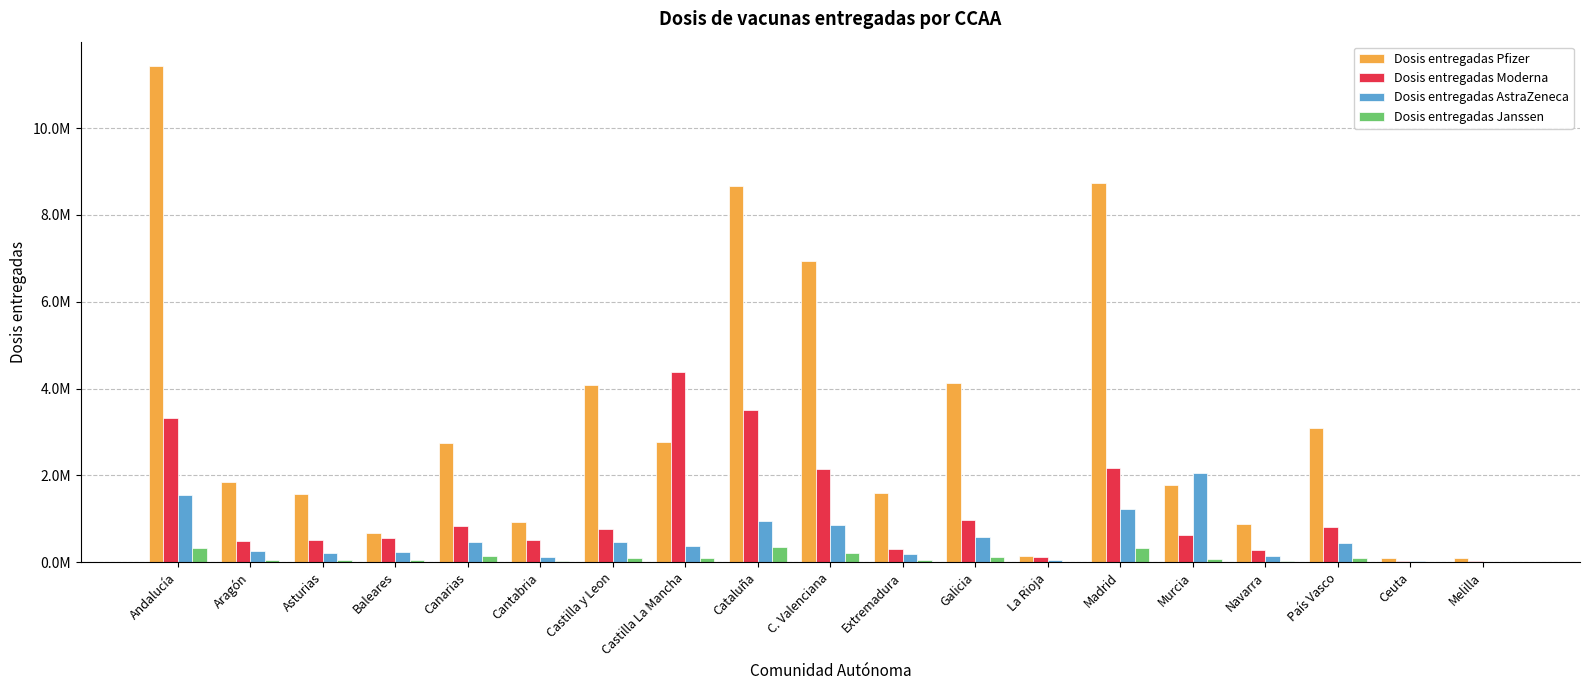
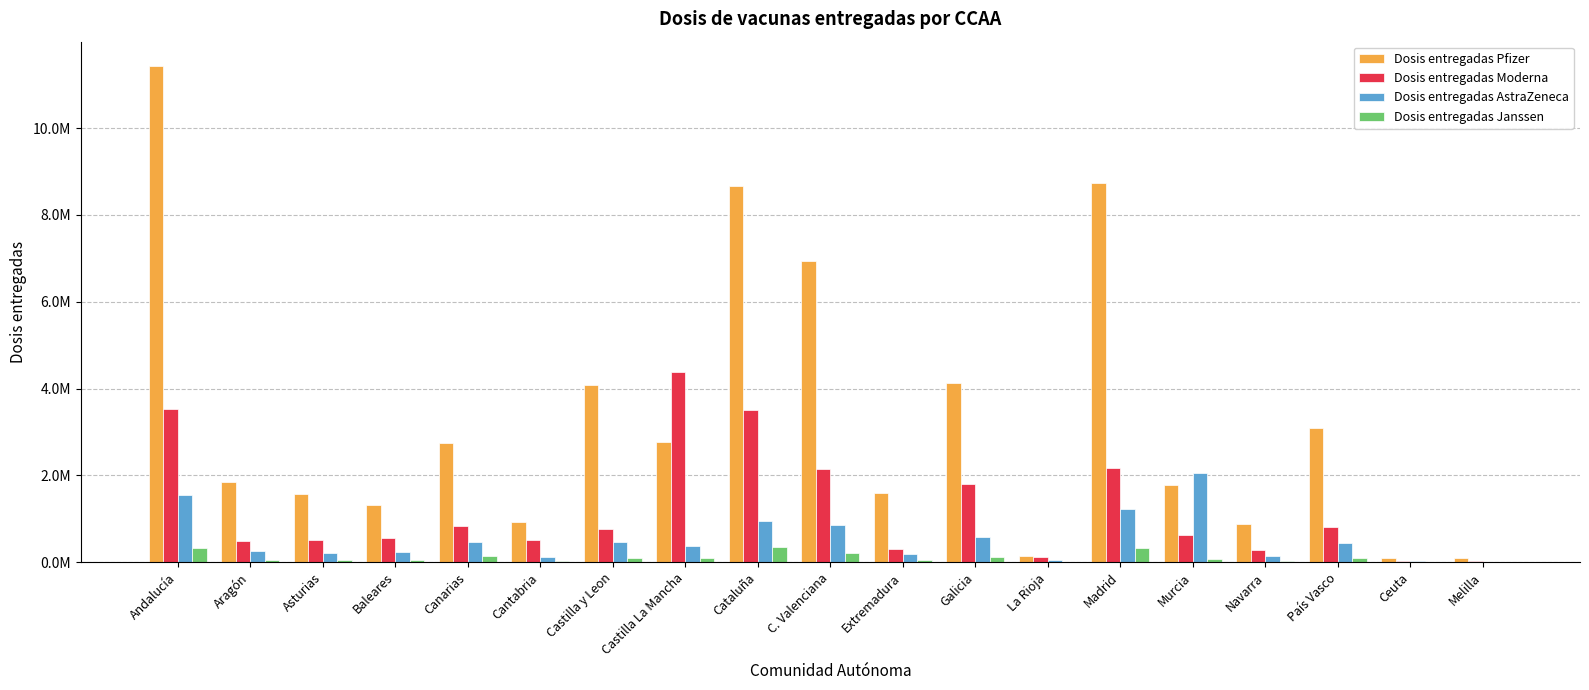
  {
    "Dosis entregadas Pfizer": {
      "Andalucía": 11400000,
      "Aragón": 1900000,
      "Asturias": 1600000,
-     "Baleares": 700000,
+     "Baleares": 1300000,
      "Canarias": 2700000,
      "Cantabria": 900000,
      "Castilla y Leon": 4100000,
      "Castilla La Mancha": 2800000,
      "Cataluña": 8700000,
      "C. Valenciana": 6900000,
      "Extremadura": 1600000,
      "Galicia": 4100000,
      "La Rioja": 100000,
      "Madrid": 8700000,
      "Murcia": 1800000,
      "Navarra": 900000,
      "País Vasco": 3100000,
      "Ceuta": 100000,
      "Melilla": 100000
    },
    "Dosis entregadas Moderna": {
-     "Andalucía": 3300000,
+     "Andalucía": 3500000,
      "Aragón": 500000,
      "Asturias": 500000,
      "Baleares": 500000,
      "Canarias": 800000,
      "Cantabria": 500000,
      "Castilla y Leon": 800000,
      "Castilla La Mancha": 4400000,
      "Cataluña": 3500000,
      "C. Valenciana": 2100000,
      "Extremadura": 300000,
-     "Galicia": 1000000,
+     "Galicia": 1800000,
      "La Rioja": 100000,
      "Madrid": 2200000,
      "Murcia": 600000,
      "Navarra": 300000,
      "País Vasco": 800000
    },
    "Dosis entregadas AstraZeneca": {
      "Andalucía": 1500000,
      "Aragón": 300000,
      "Asturias": 200000,
      "Baleares": 200000,
      "Canarias": 500000,
      "Cantabria": 100000,
      "Castilla y Leon": 500000,
      "Castilla La Mancha": 400000,
      "Cataluña": 1000000,
      "C. Valenciana": 900000,
      "Extremadura": 200000,
      "Galicia": 600000,
      "Madrid": 1200000,
      "Murcia": 2000000,
      "Navarra": 100000,
      "País Vasco": 400000
    },
    "Dosis entregadas Janssen": {
      "Andalucía": 300000,
      "Aragón": 100000,
      "Canarias": 100000,
      "Castilla y Leon": 100000,
      "Castilla La Mancha": 100000,
      "Cataluña": 400000,
      "C. Valenciana": 200000,
      "Galicia": 100000,
      "Madrid": 300000,
      "Murcia": 100000,
      "País Vasco": 100000
    }
  }
